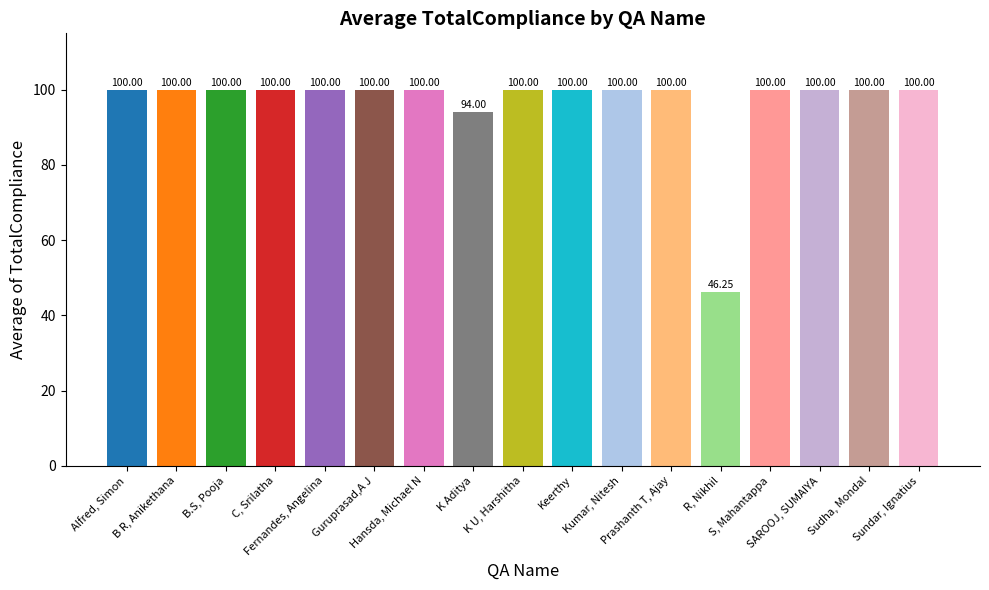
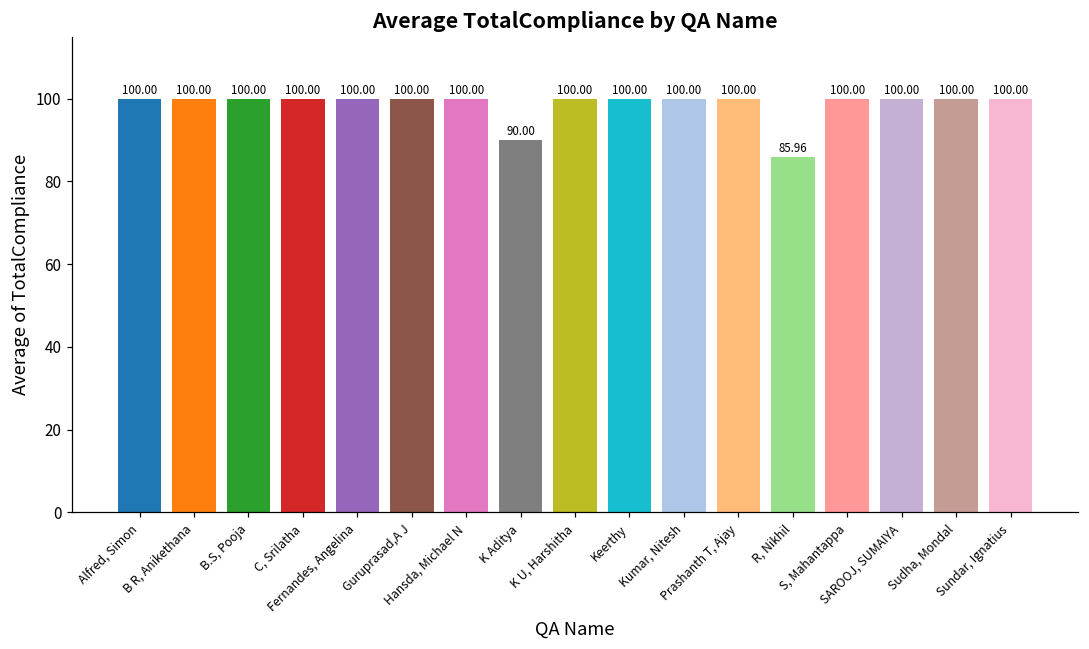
  {
    "Alfred, Simon": 100.00,
    "B R, Anikethana": 100.00,
    "B.S, Pooja": 100.00,
    "C, Srilatha": 100.00,
    "Fernandes, Angelina": 100.00,
    "Guruprasad,A J": 100.00,
    "Hansda, Michael N": 100.00,
-   "K Aditya": 94.00,
+   "K Aditya": 90.00,
    "K U, Harshitha": 100.00,
    "Keerthy": 100.00,
    "Kumar, Nitesh": 100.00,
    "Prashanth T, Ajay": 100.00,
-   "R, Nikhil": 46.25,
+   "R, Nikhil": 85.96,
    "S, Mahantappa": 100.00,
    "SAROOJ, SUMAIYA": 100.00,
    "Sudha, Mondal": 100.00,
    "Sundar, Ignatius": 100.00
  }
